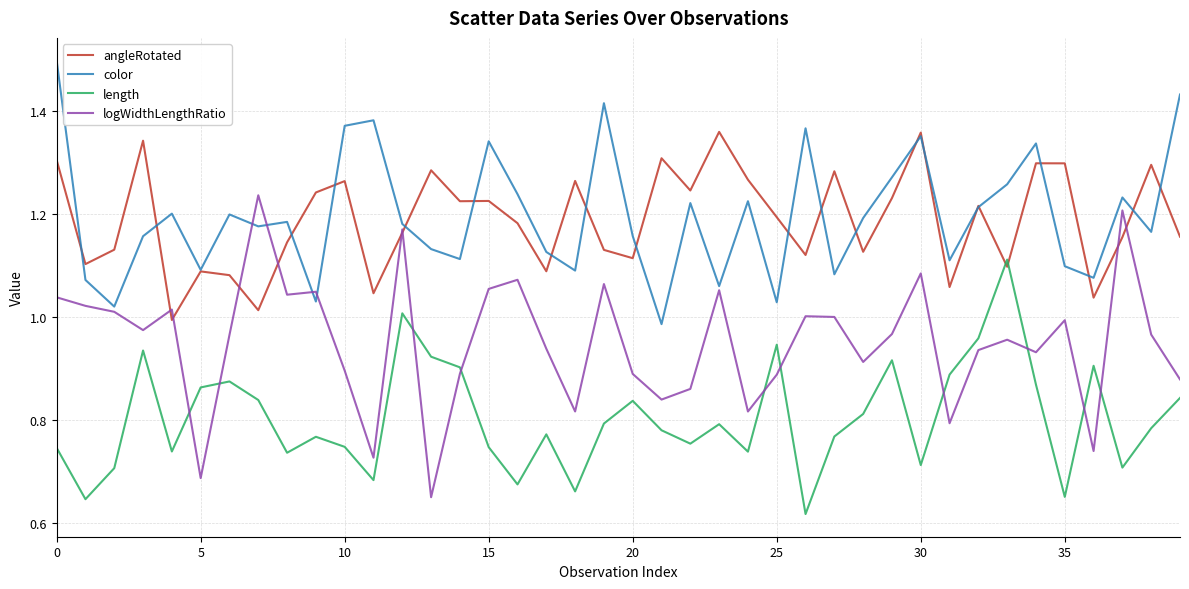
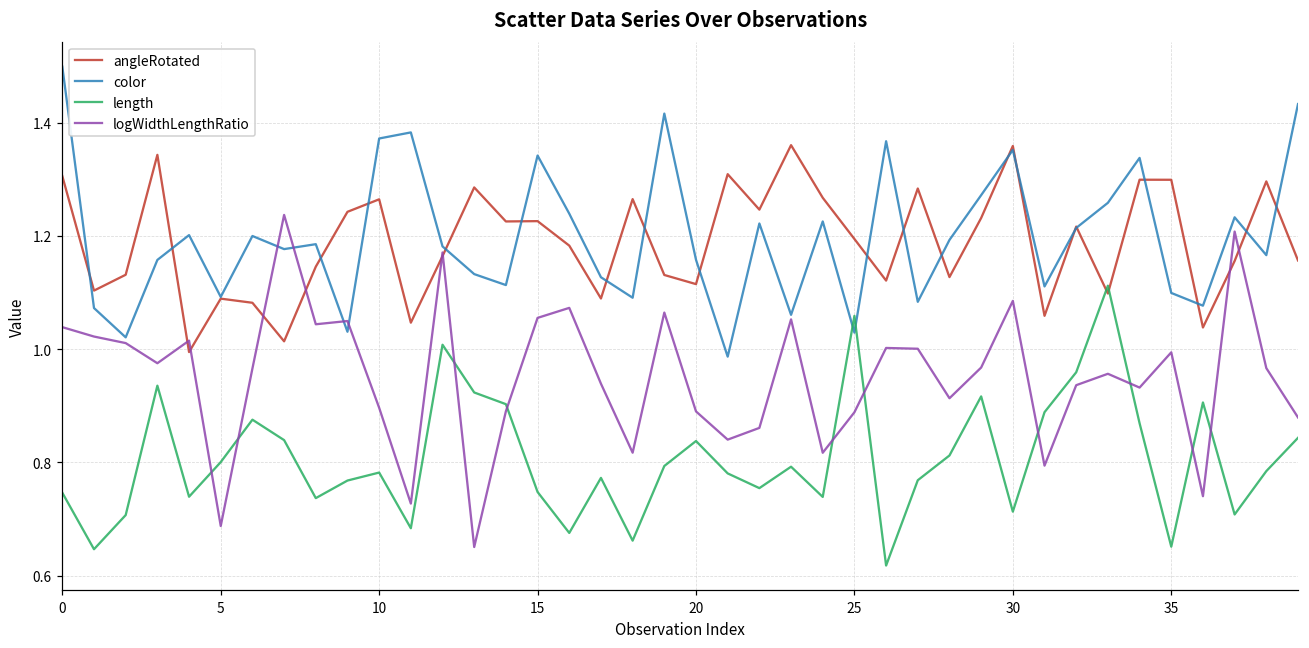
  {
    "angleRotated": {
      "0": 1.31,
      "10": 1.26,
      "15": 1.23,
      "20": 1.11,
      "25": 1.19,
      "30": 1.36,
      "35": 1.30
    },
    "color": {
      "0": 1.50,
      "10": 1.37,
      "15": 1.34,
      "20": 1.16,
      "25": 1.03,
      "30": 1.35,
      "35": 1.10
    },
    "length": {
      "0": 0.75,
-     "5": 0.86,
-     "10": 0.75,
+     "5": 0.80,
+     "10": 0.78,
      "15": 0.75,
      "20": 0.84,
-     "25": 0.95,
+     "25": 1.06,
      "30": 0.71,
      "35": 0.65
    },
    "logWidthLengthRatio": {
      "0": 1.04,
      "5": 0.69,
      "10": 0.90,
      "15": 1.06,
      "20": 0.89,
      "25": 0.89,
      "30": 1.09,
      "35": 0.99
    }
  }
